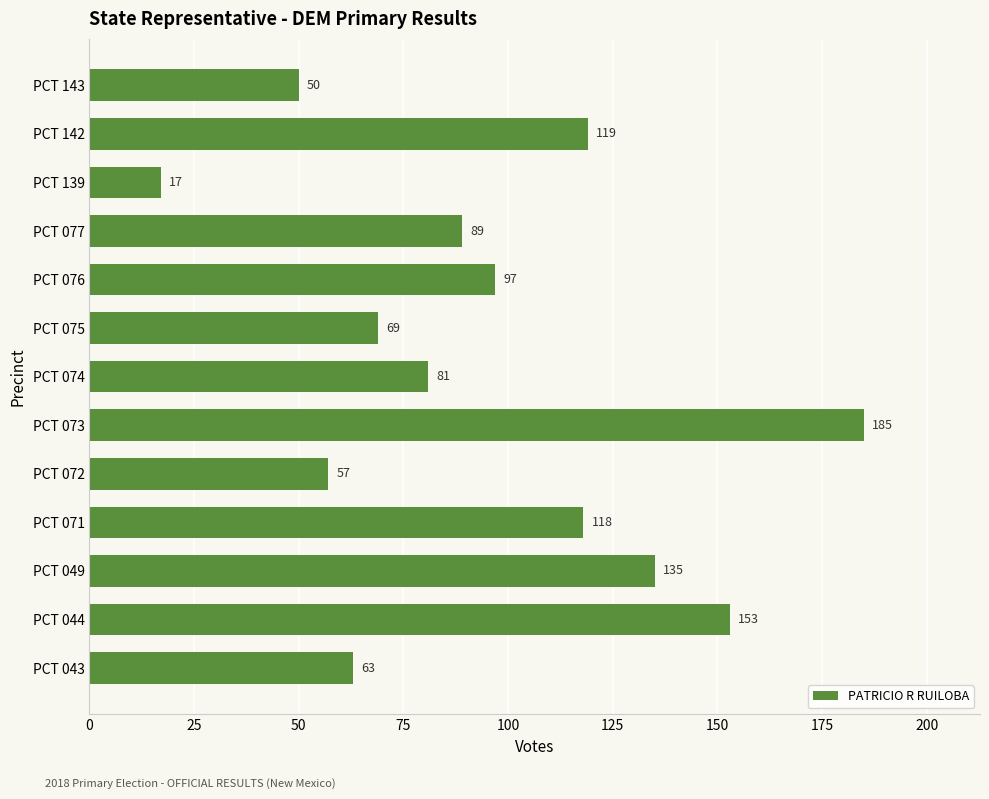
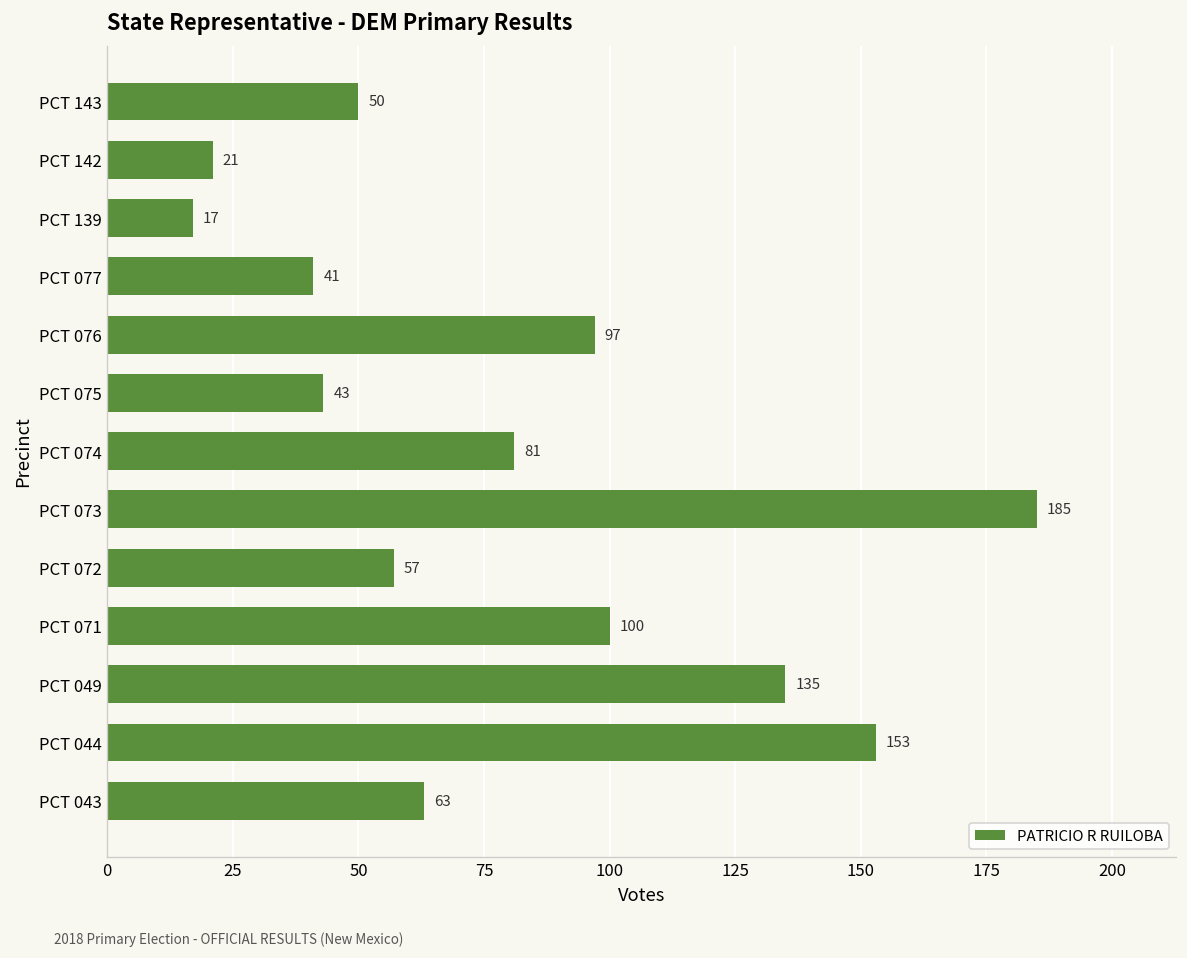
  {
    "PCT 143": 50,
-   "PCT 142": 119,
+   "PCT 142": 21,
    "PCT 139": 17,
-   "PCT 077": 89,
+   "PCT 077": 41,
    "PCT 076": 97,
-   "PCT 075": 69,
+   "PCT 075": 43,
    "PCT 074": 81,
    "PCT 073": 185,
    "PCT 072": 57,
-   "PCT 071": 118,
+   "PCT 071": 100,
    "PCT 049": 135,
    "PCT 044": 153,
    "PCT 043": 63
  }
